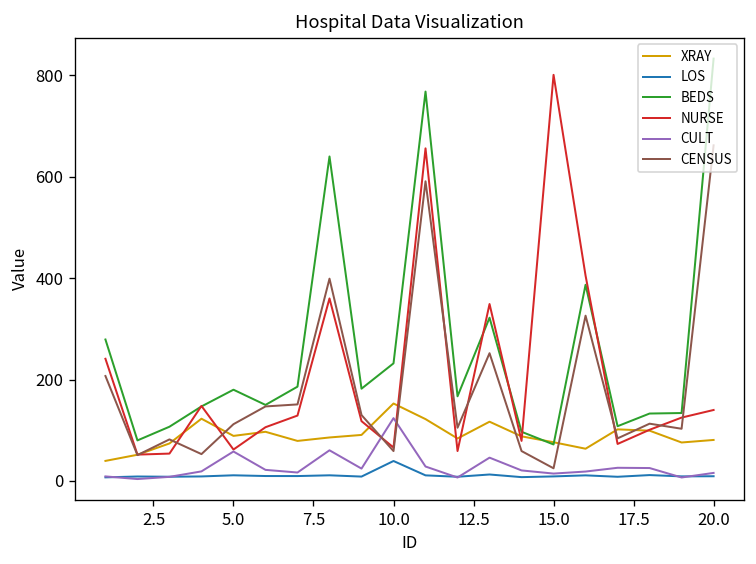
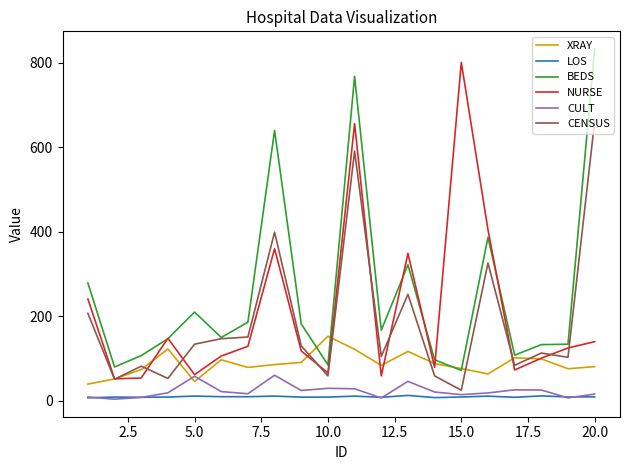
  {
    "XRAY": {
-     "5.0": 90,
+     "5.0": 50,
      "10.0": 150,
      "20.0": 80
    },
    "LOS": {
      "5.0": 10,
-     "10.0": 40,
+     "10.0": 10,
      "20.0": 10
    },
    "BEDS": {
-     "5.0": 180,
-     "10.0": 230
+     "5.0": 210,
+     "10.0": 90
    },
    "NURSE": {
      "10.0": 70,
      "15.0": 800,
      "20.0": 140
    },
    "CULT": {
-     "10.0": 120,
+     "10.0": 30,
      "20.0": 20
    },
    "CENSUS": {
-     "5.0": 110,
+     "5.0": 130,
      "10.0": 60,
      "15.0": 30
    }
  }
